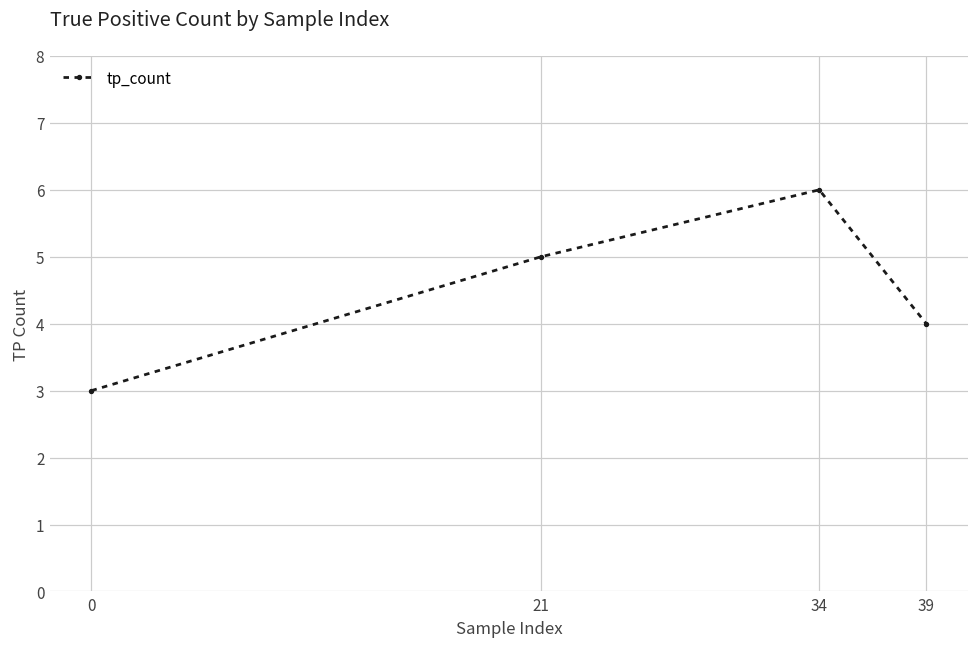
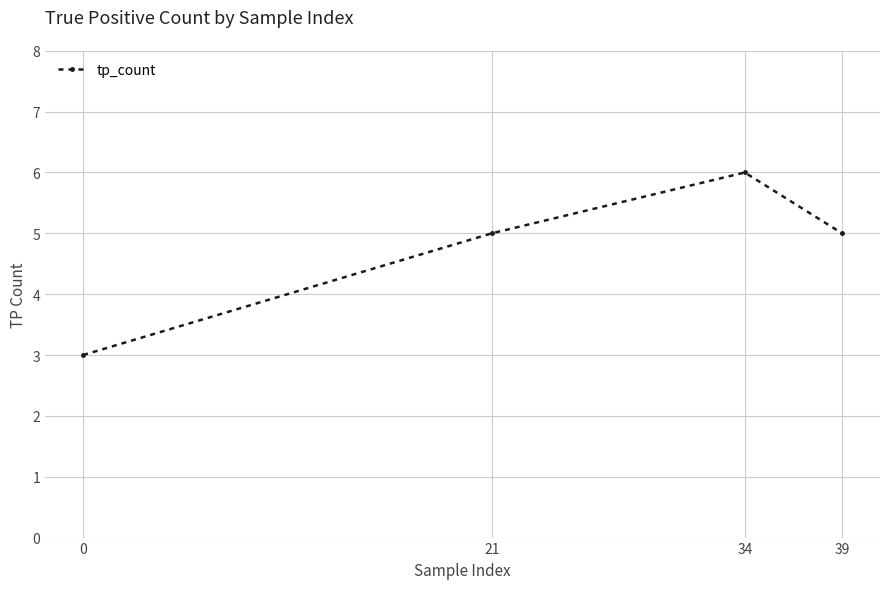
  {
    "0": 3,
    "21": 5,
    "34": 6,
-   "39": 4
+   "39": 5
  }
